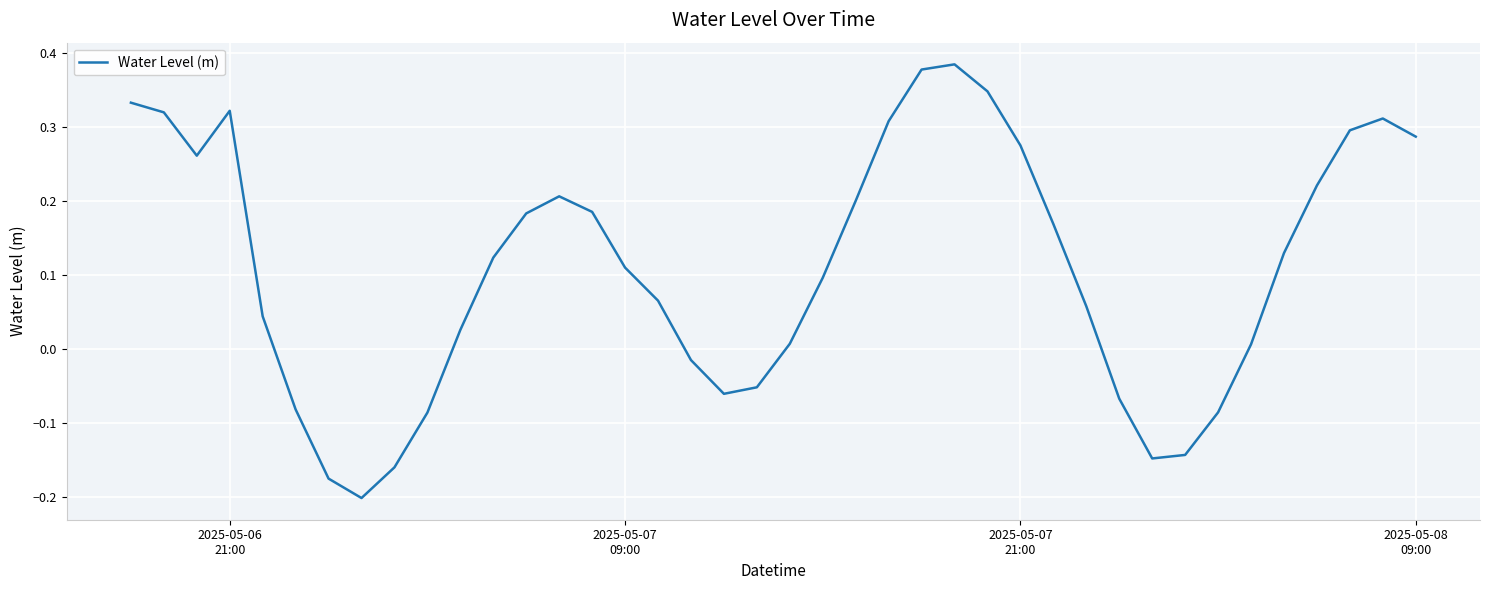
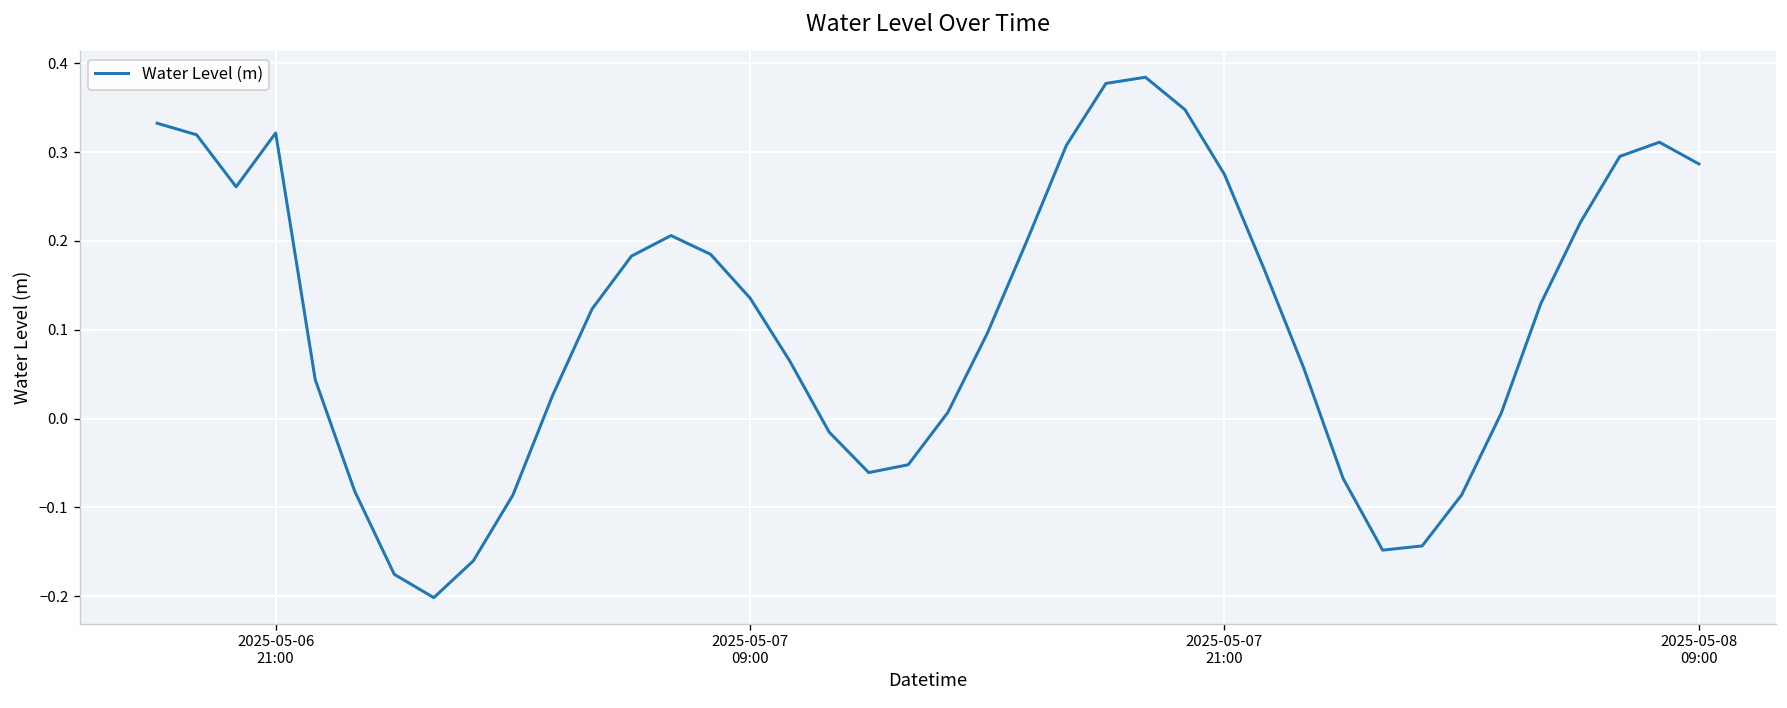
  {
    "2025-05-06 21:00": 0.32,
-   "2025-05-07 09:00": 0.11,
+   "2025-05-07 09:00": 0.14,
    "2025-05-07 21:00": 0.27,
    "2025-05-08 09:00": 0.29
  }
